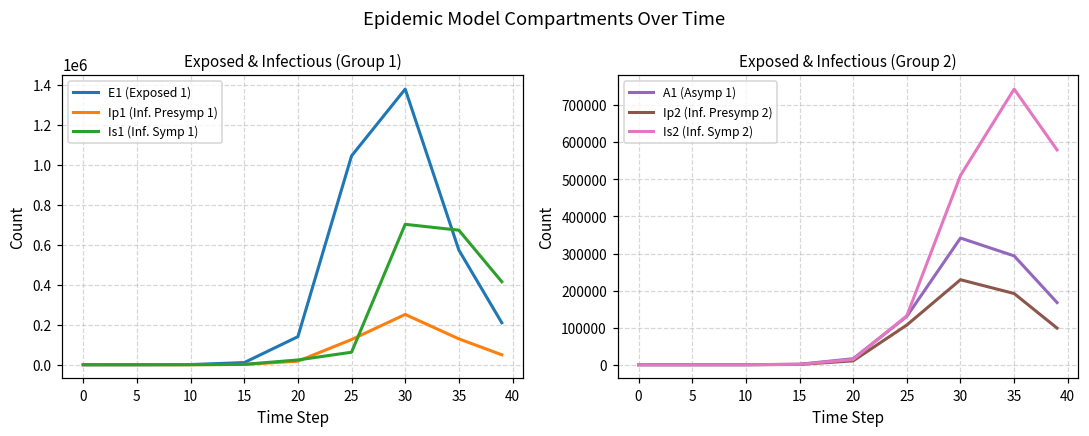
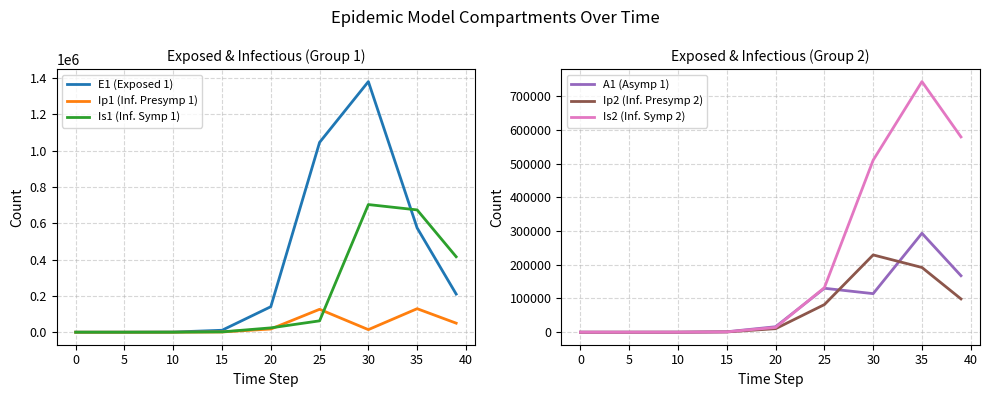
  {
    "Exposed & Infectious (Group 1)": {
      "E1 (Exposed 1)": {
        "20": 140000,
        "25": 1050000,
        "30": 1380000,
        "35": 570000
      },
      "Ip1 (Inf. Presymp 1)": {
        "25": 130000,
-       "30": 250000,
+       "30": 10000,
        "35": 130000
      },
      "Is1 (Inf. Symp 1)": {
        "25": 60000,
        "30": 700000,
        "35": 670000
      }
    },
    "Exposed & Infectious (Group 2)": {
      "A1 (Asymp 1)": {
-       "30": 340000,
+       "30": 110000,
        "35": 290000
      },
      "Ip2 (Inf. Presymp 2)": {
-       "25": 110000,
+       "25": 80000,
        "30": 230000,
        "35": 190000
      },
      "Is2 (Inf. Symp 2)": {
        "30": 510000,
        "35": 740000
      }
    }
  }
